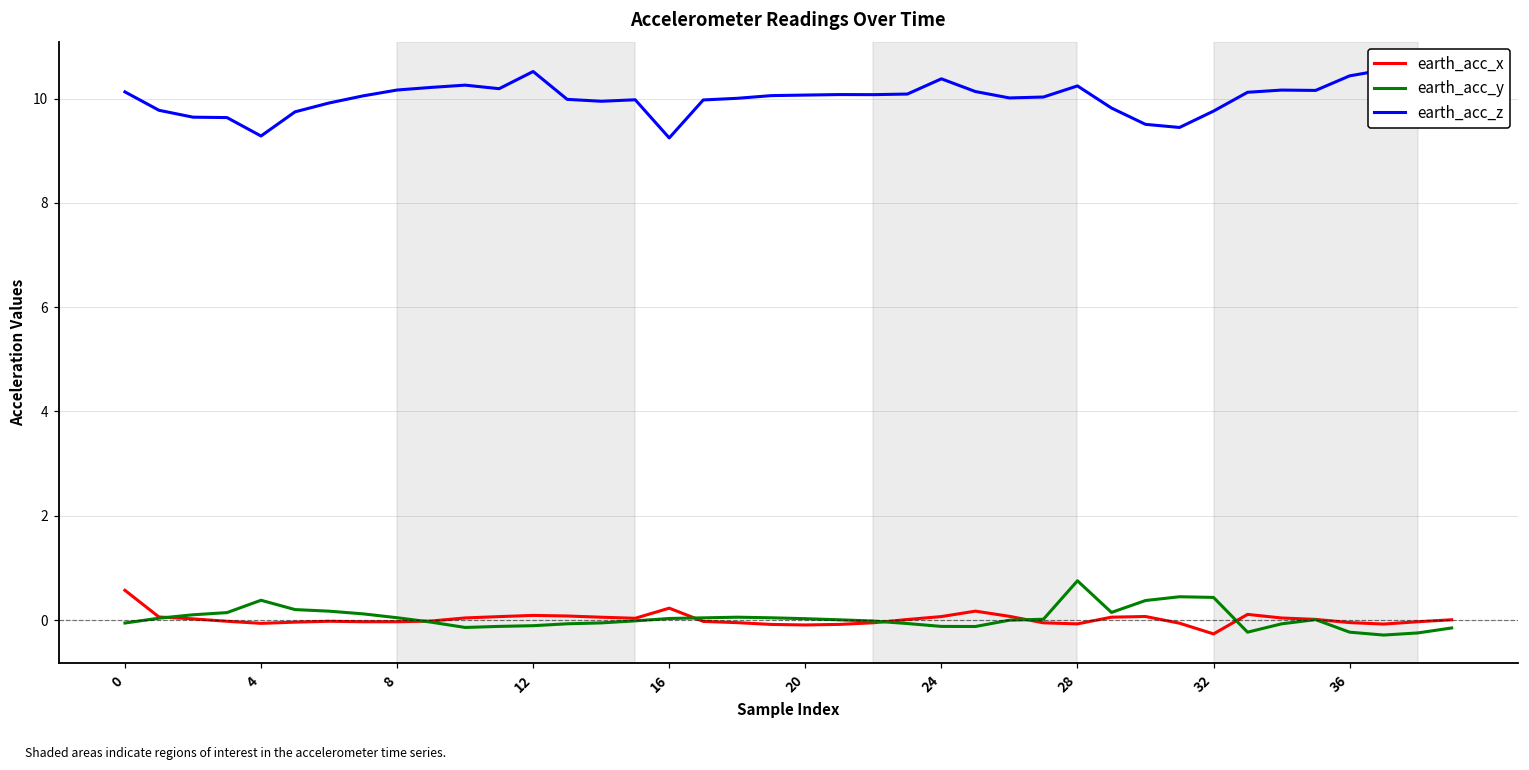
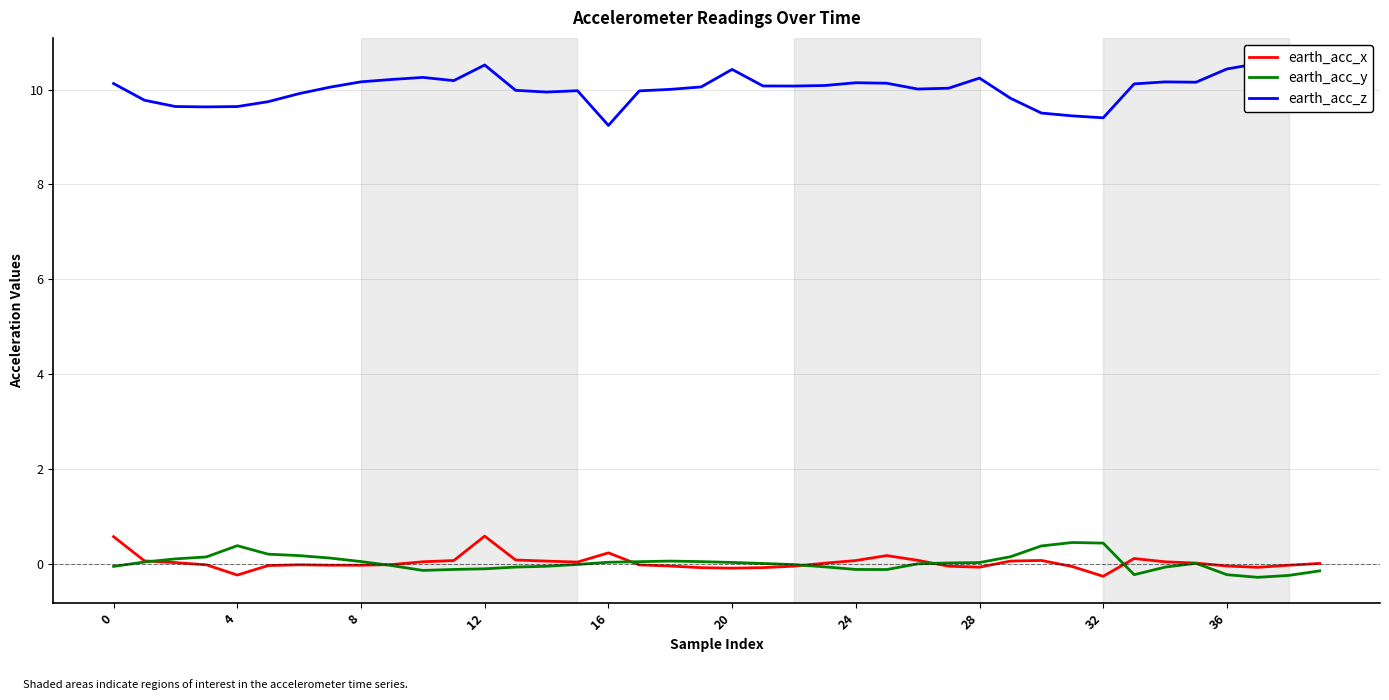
  {
    "earth_acc_x": {
      "0": 0.6,
-     "4": -0.1,
+     "4": -0.2,
      "8": 0.0,
-     "12": 0.1,
+     "12": 0.6,
      "16": 0.2,
      "20": -0.1,
      "24": 0.1,
      "28": -0.1,
      "32": -0.3,
      "36": 0.0
    },
    "earth_acc_y": {
      "0": -0.1,
      "4": 0.4,
      "8": 0.0,
      "12": -0.1,
      "16": 0.0,
      "20": 0.0,
      "24": -0.1,
-     "28": 0.8,
+     "28": 0.0,
      "32": 0.4,
      "36": -0.2
    },
    "earth_acc_z": {
      "0": 10.1,
-     "4": 9.3,
+     "4": 9.6,
      "8": 10.2,
      "12": 10.5,
      "16": 9.2,
-     "20": 10.1,
-     "24": 10.4,
+     "20": 10.4,
+     "24": 10.1,
      "28": 10.2,
-     "32": 9.8,
+     "32": 9.4,
      "36": 10.4
    }
  }
